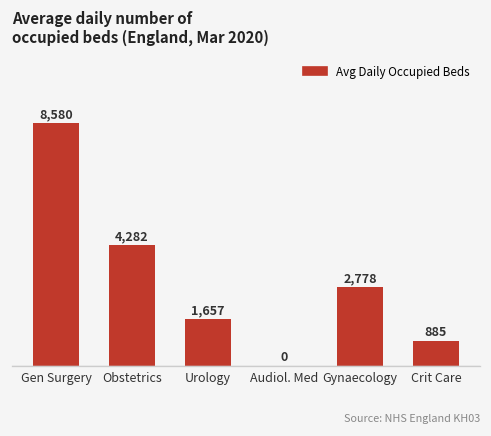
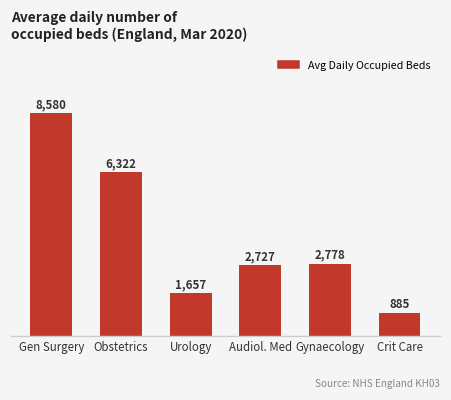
  {
    "Gen Surgery": "8,580",
-   "Obstetrics": "4,282",
+   "Obstetrics": "6,322",
    "Urology": "1,657",
-   "Audiol. Med": "0",
+   "Audiol. Med": "2,727",
    "Gynaecology": "2,778",
    "Crit Care": "885"
  }
